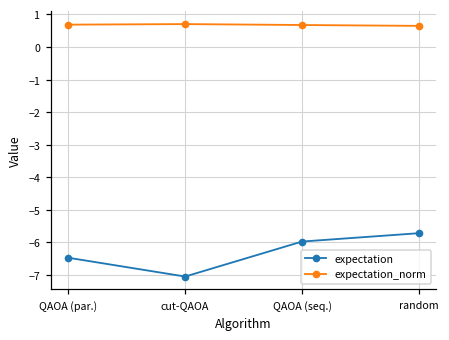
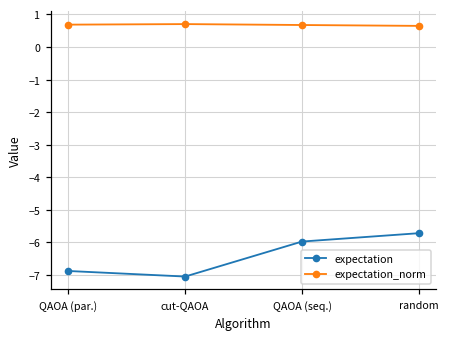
  {
    "expectation": {
-     "QAOA (par.)": -6.5,
+     "QAOA (par.)": -6.9,
      "cut-QAOA": -7.0,
      "QAOA (seq.)": -6.0,
      "random": -5.7
    },
    "expectation_norm": {
      "QAOA (par.)": 0.7,
      "cut-QAOA": 0.7,
      "QAOA (seq.)": 0.7,
      "random": 0.6
    }
  }
